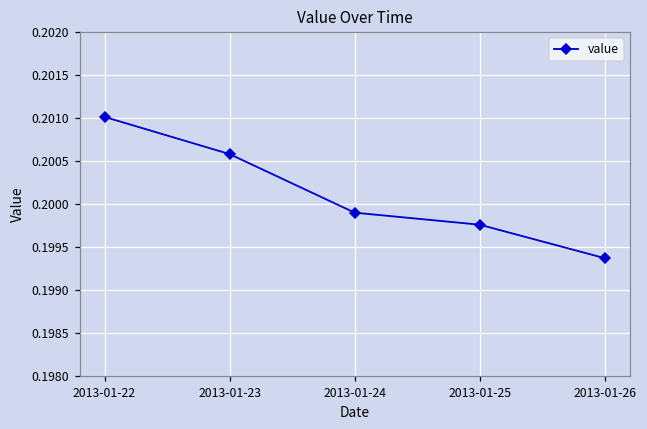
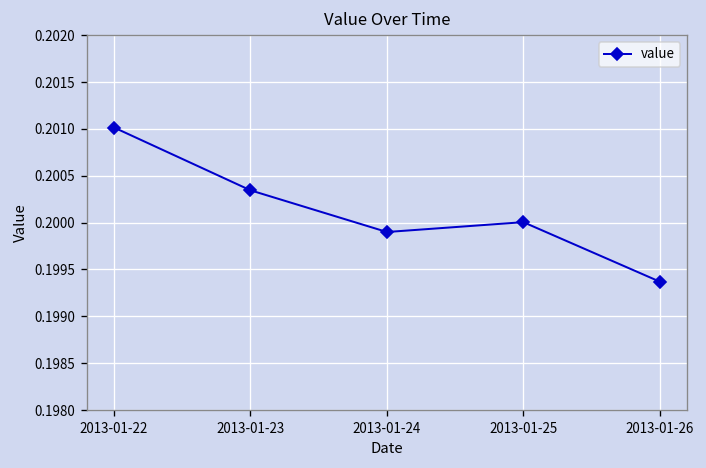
  {
    "2013-01-22": 0.2010,
-   "2013-01-23": 0.2006,
+   "2013-01-23": 0.2003,
    "2013-01-24": 0.1999,
-   "2013-01-25": 0.1998,
+   "2013-01-25": 0.2000,
    "2013-01-26": 0.1994
  }
